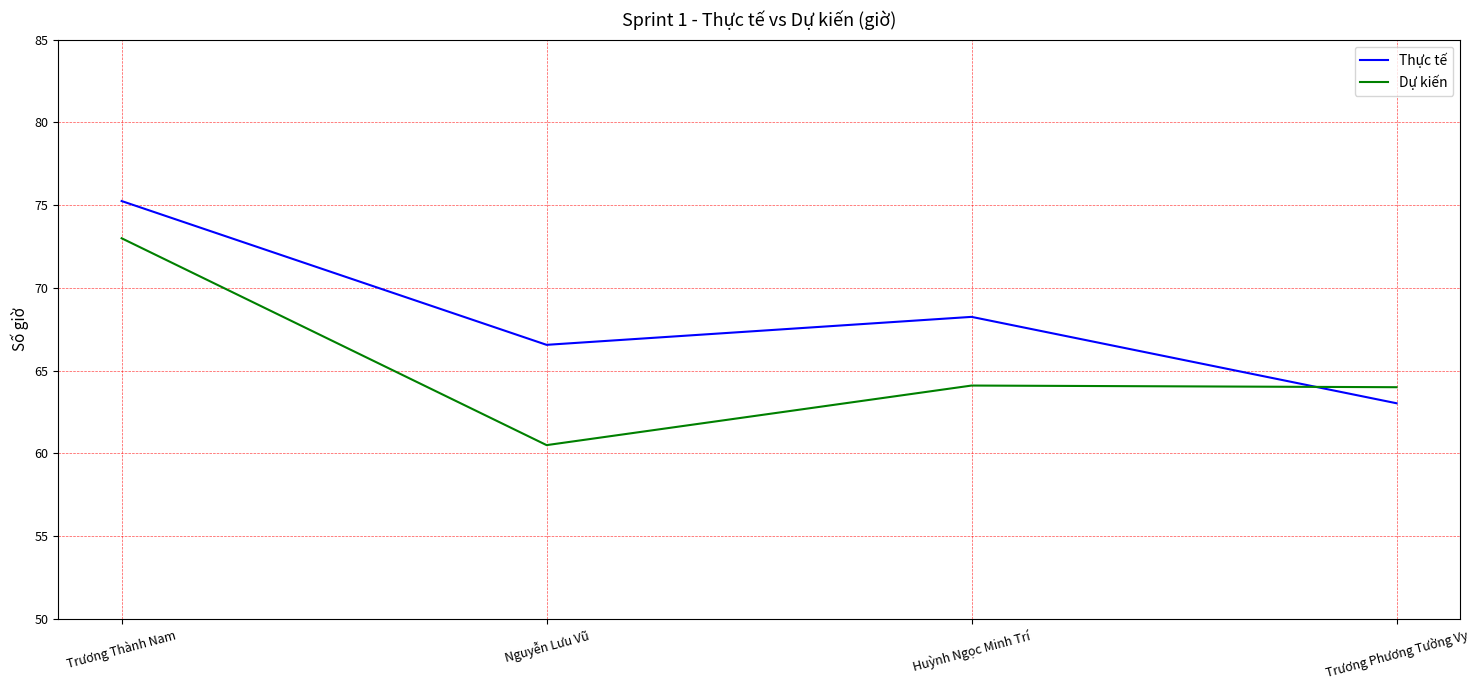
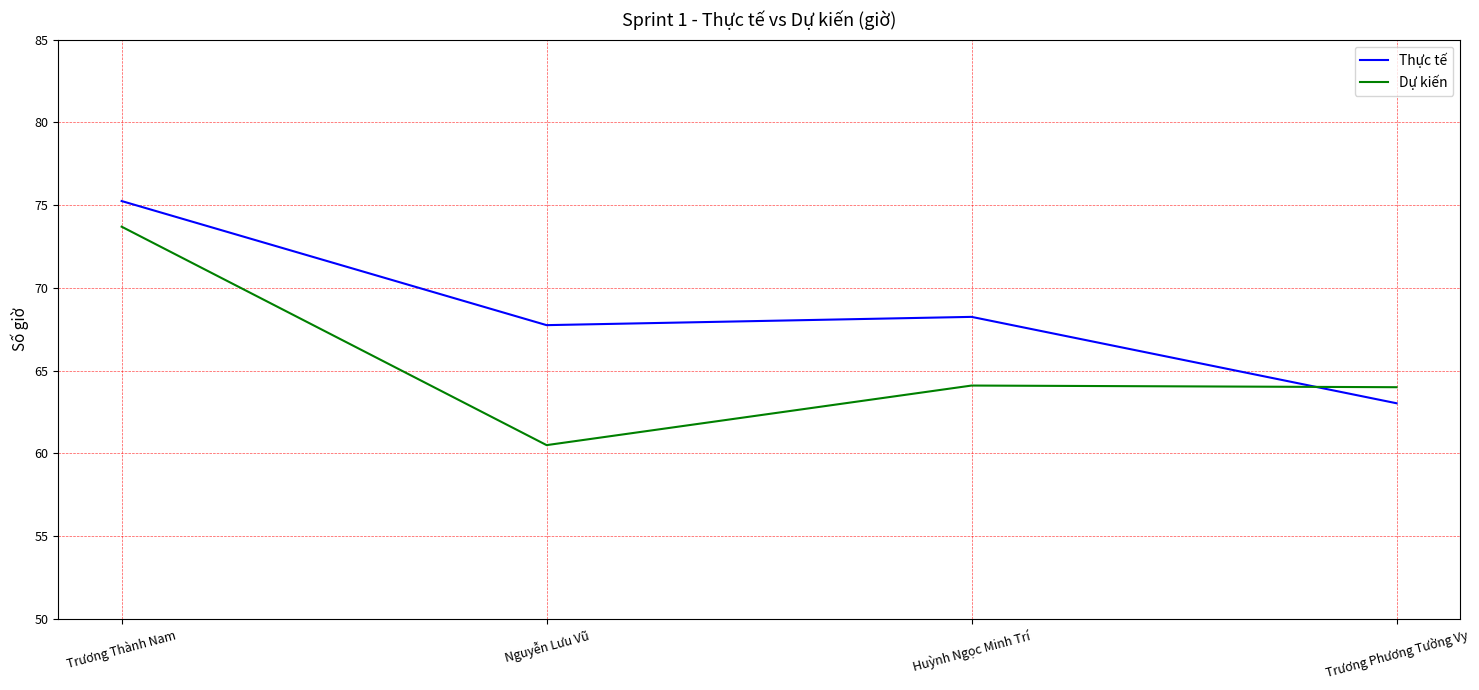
  {
    "Thực tế": {
      "Trương Thành Nam": 75.3,
-     "Nguyễn Lưu Vũ": 66.6,
+     "Nguyễn Lưu Vũ": 67.8,
      "Huỳnh Ngọc Minh Trí": 68.3,
      "Trương Phương Tường Vy": 63.0
    },
    "Dự kiến": {
-     "Trương Thành Nam": 73.0,
+     "Trương Thành Nam": 73.7,
      "Nguyễn Lưu Vũ": 60.5,
      "Huỳnh Ngọc Minh Trí": 64.1,
      "Trương Phương Tường Vy": 64.0
    }
  }
